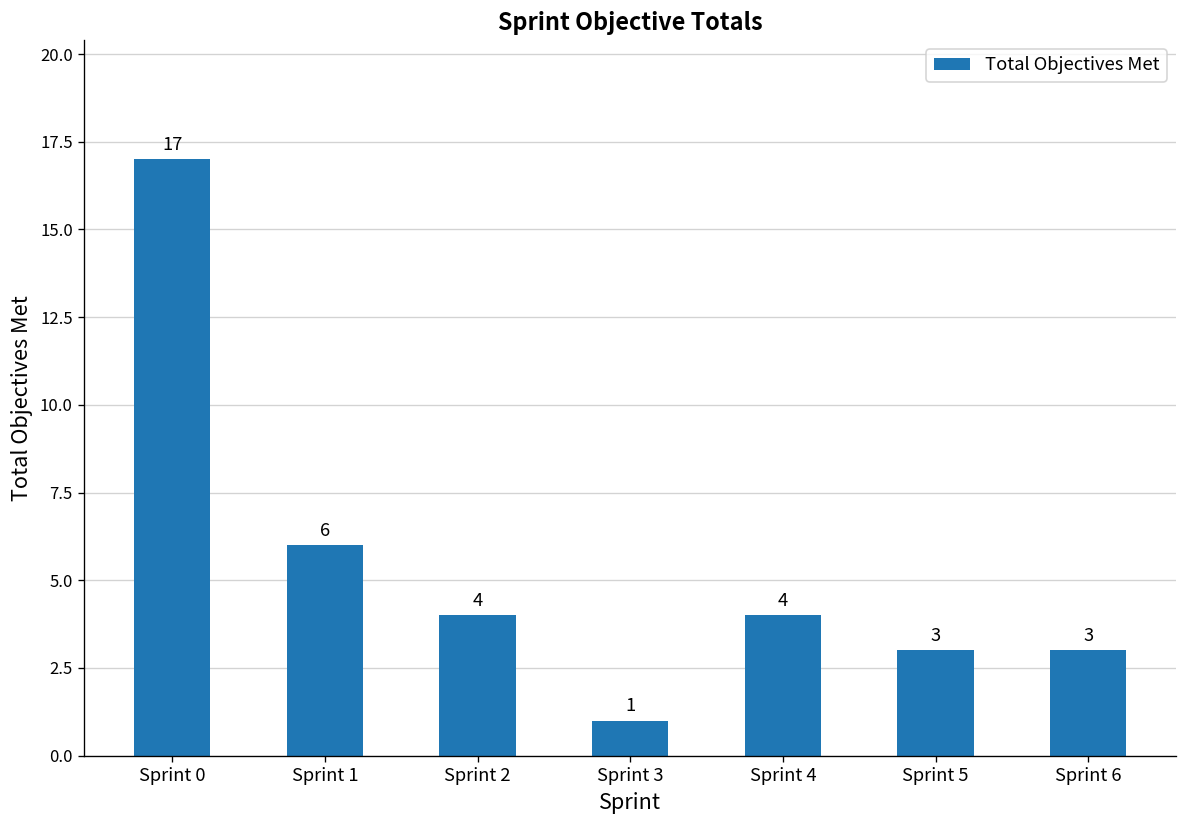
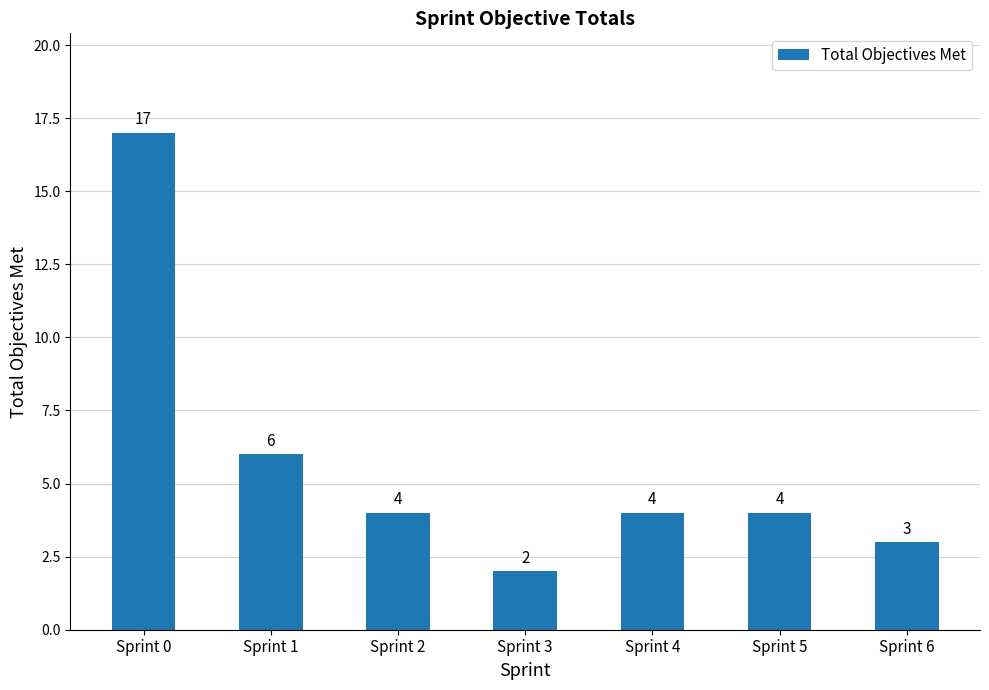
  {
    "Sprint 0": 17,
    "Sprint 1": 6,
    "Sprint 2": 4,
-   "Sprint 3": 1,
+   "Sprint 3": 2,
    "Sprint 4": 4,
-   "Sprint 5": 3,
+   "Sprint 5": 4,
    "Sprint 6": 3
  }
